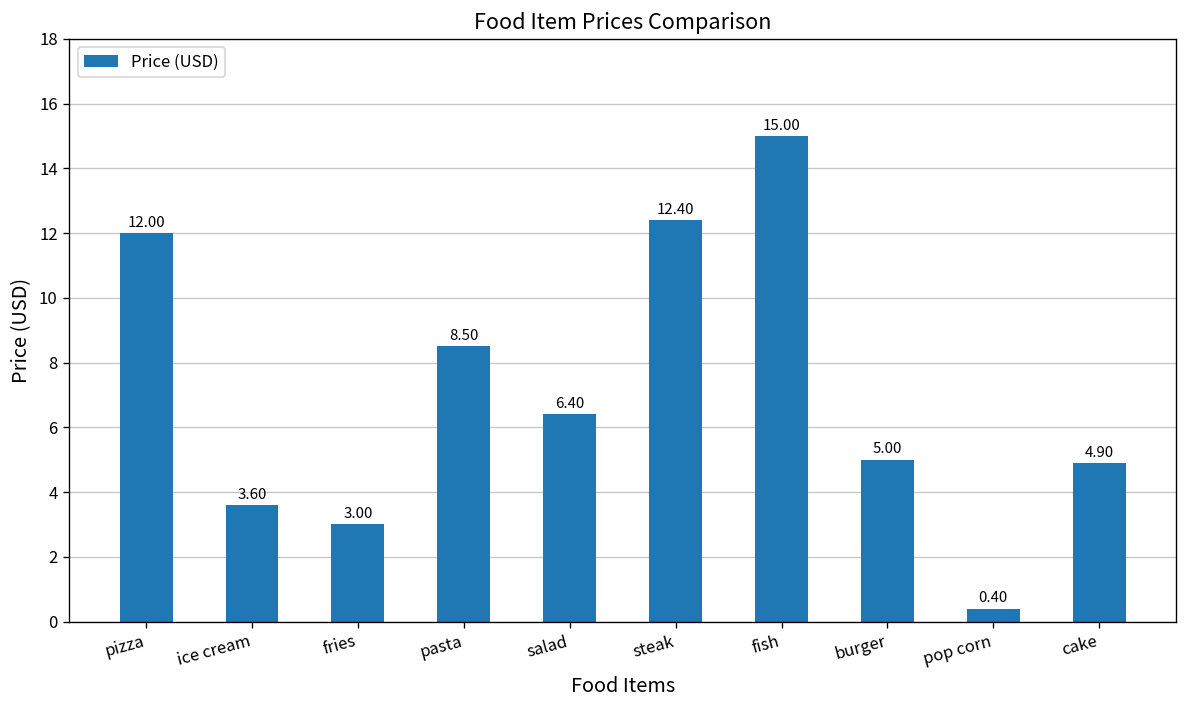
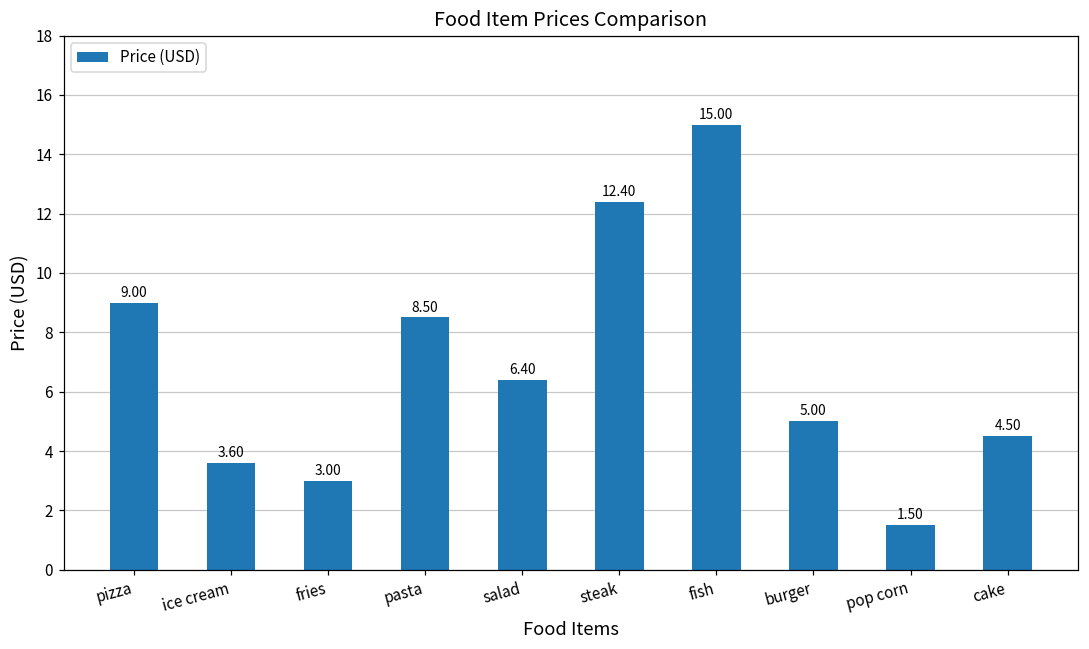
  {
-   "pizza": 12.00,
+   "pizza": 9.00,
    "ice cream": 3.60,
    "fries": 3.00,
    "pasta": 8.50,
    "salad": 6.40,
    "steak": 12.40,
    "fish": 15.00,
    "burger": 5.00,
-   "pop corn": 0.40,
-   "cake": 4.90
+   "pop corn": 1.50,
+   "cake": 4.50
  }
